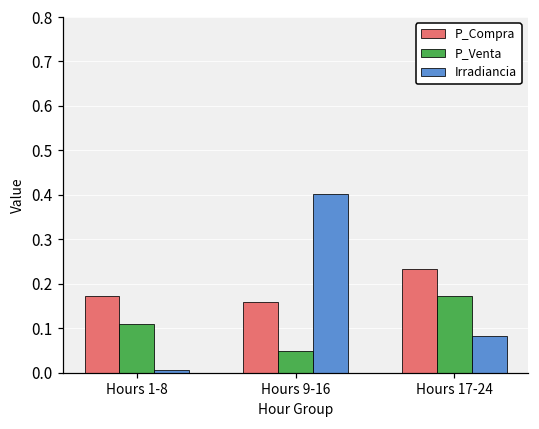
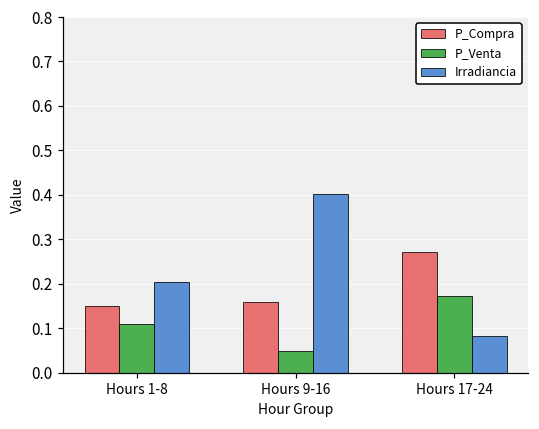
  {
    "P_Compra": {
-     "Hours 1-8": 0.17,
+     "Hours 1-8": 0.15,
      "Hours 9-16": 0.16,
-     "Hours 17-24": 0.23
+     "Hours 17-24": 0.27
    },
    "P_Venta": {
      "Hours 1-8": 0.11,
      "Hours 9-16": 0.05,
      "Hours 17-24": 0.17
    },
    "Irradiancia": {
-     "Hours 1-8": 0.01,
+     "Hours 1-8": 0.20,
      "Hours 9-16": 0.40,
      "Hours 17-24": 0.08
    }
  }
